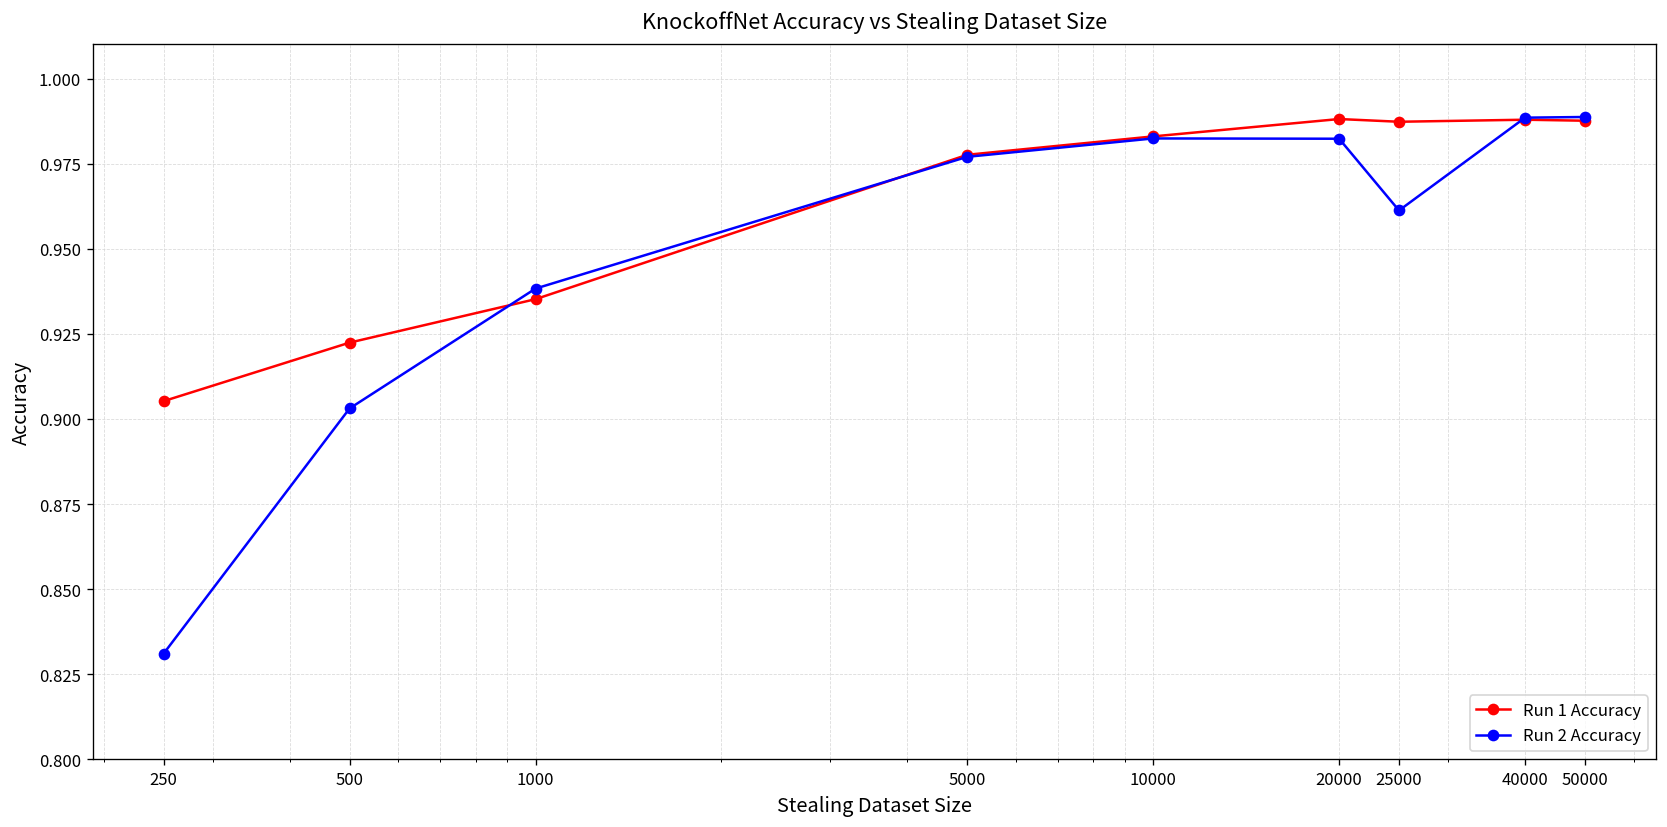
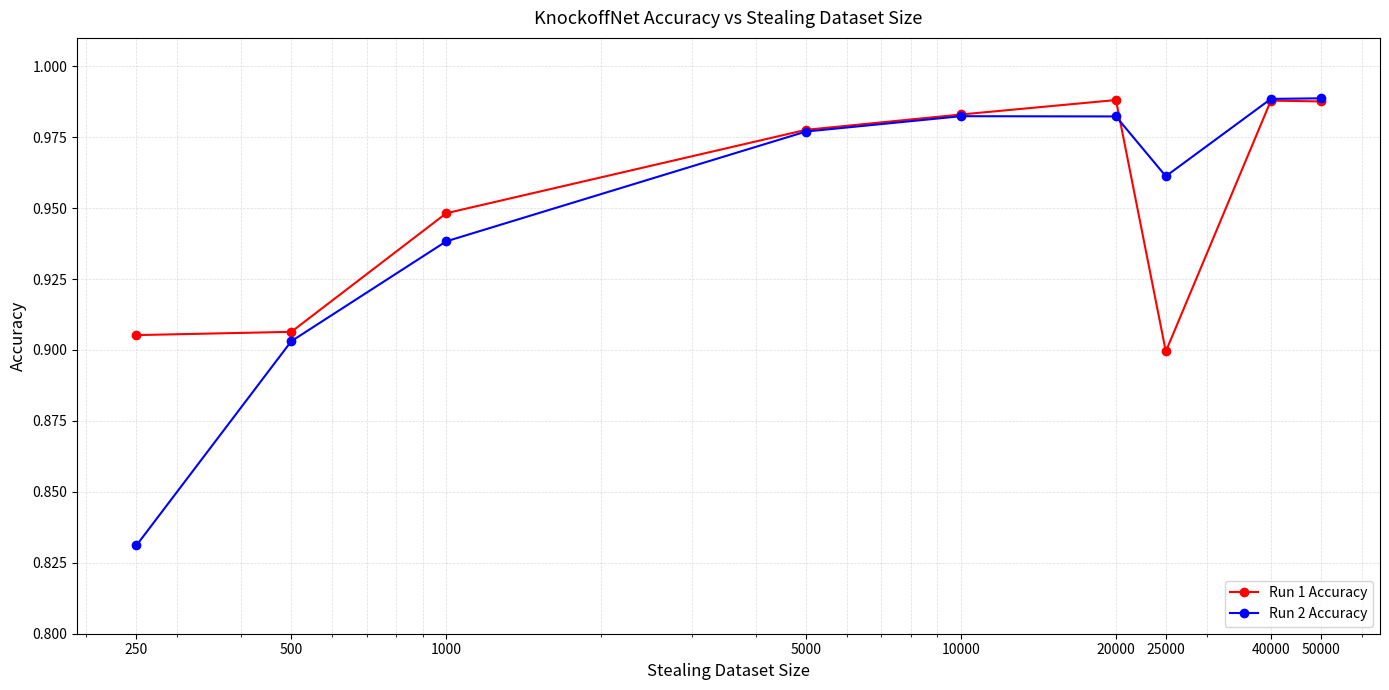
  {
    "Run 1 Accuracy": {
      "250": 0.905,
-     "500": 0.922,
-     "1000": 0.935,
+     "500": 0.906,
+     "1000": 0.948,
      "20000": 0.988,
-     "25000": 0.987,
+     "25000": 0.899,
      "50000": 0.988
    },
    "Run 2 Accuracy": {
      "250": 0.831,
      "500": 0.903,
      "1000": 0.938,
      "20000": 0.982,
      "25000": 0.961,
      "50000": 0.989
    }
  }
